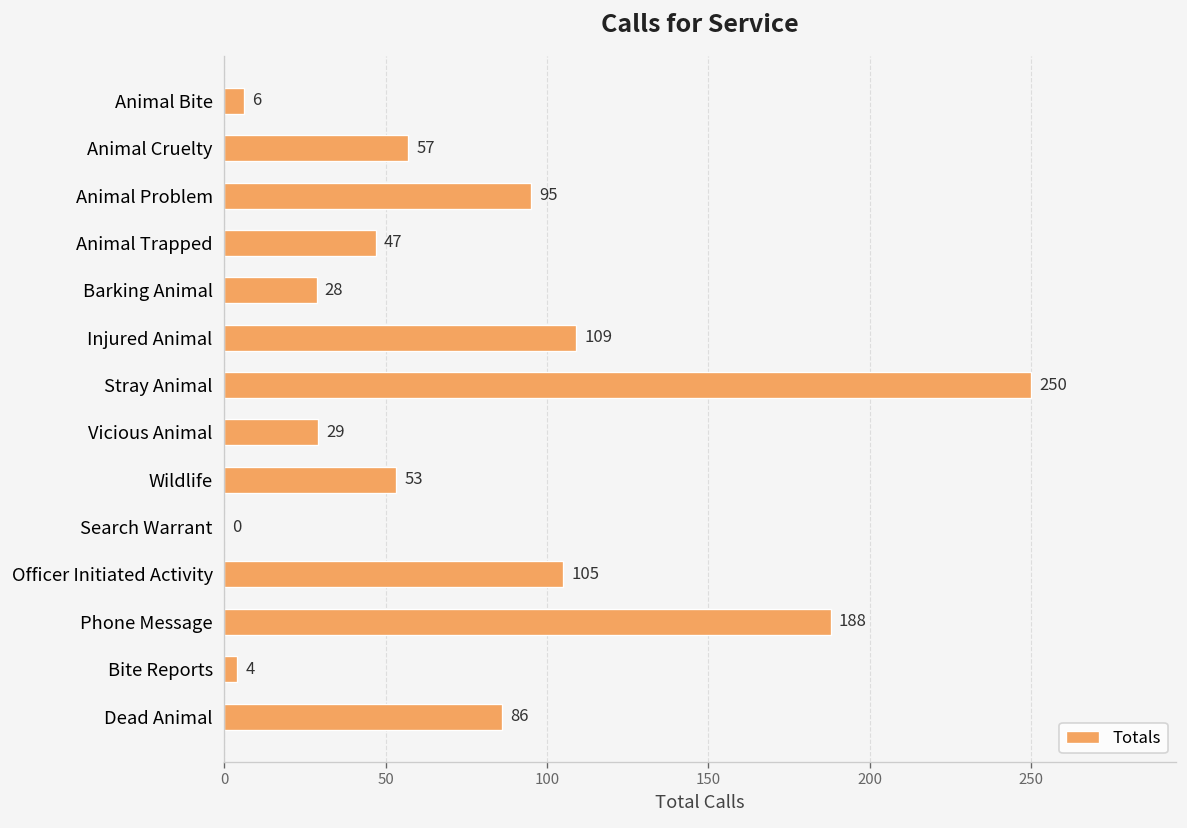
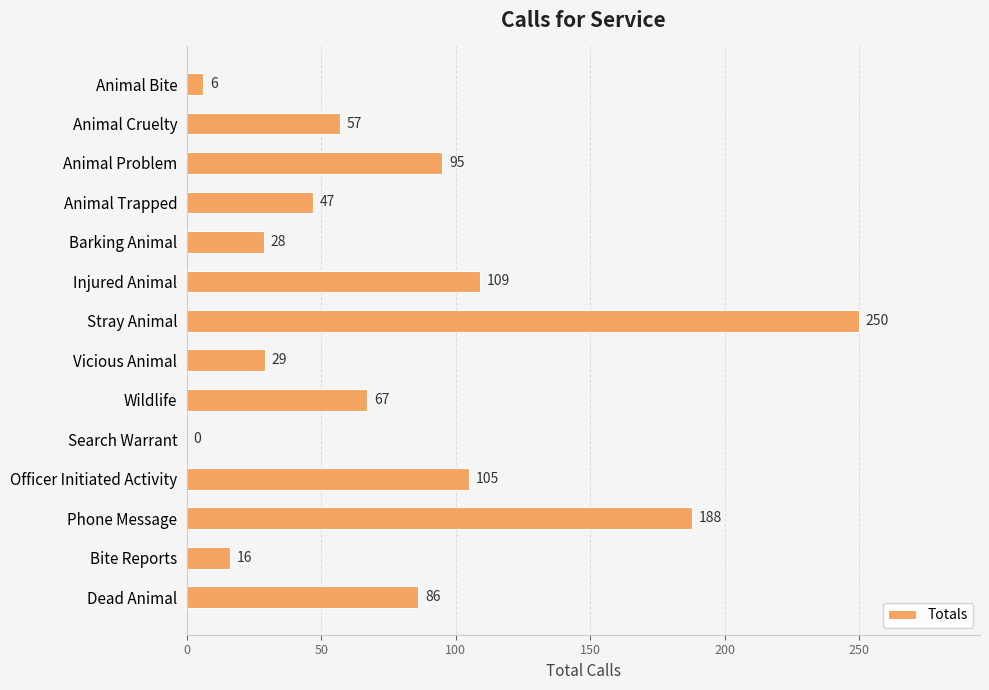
  {
    "Animal Bite": 6,
    "Animal Cruelty": 57,
    "Animal Problem": 95,
    "Animal Trapped": 47,
    "Injured Animal": 109,
    "Stray Animal": 250,
    "Vicious Animal": 29,
-   "Wildlife": 53,
+   "Wildlife": 67,
    "Search Warrant": 0,
    "Officer Initiated Activity": 105,
    "Phone Message": 188,
-   "Bite Reports": 4,
+   "Bite Reports": 16,
    "Dead Animal": 86
  }
